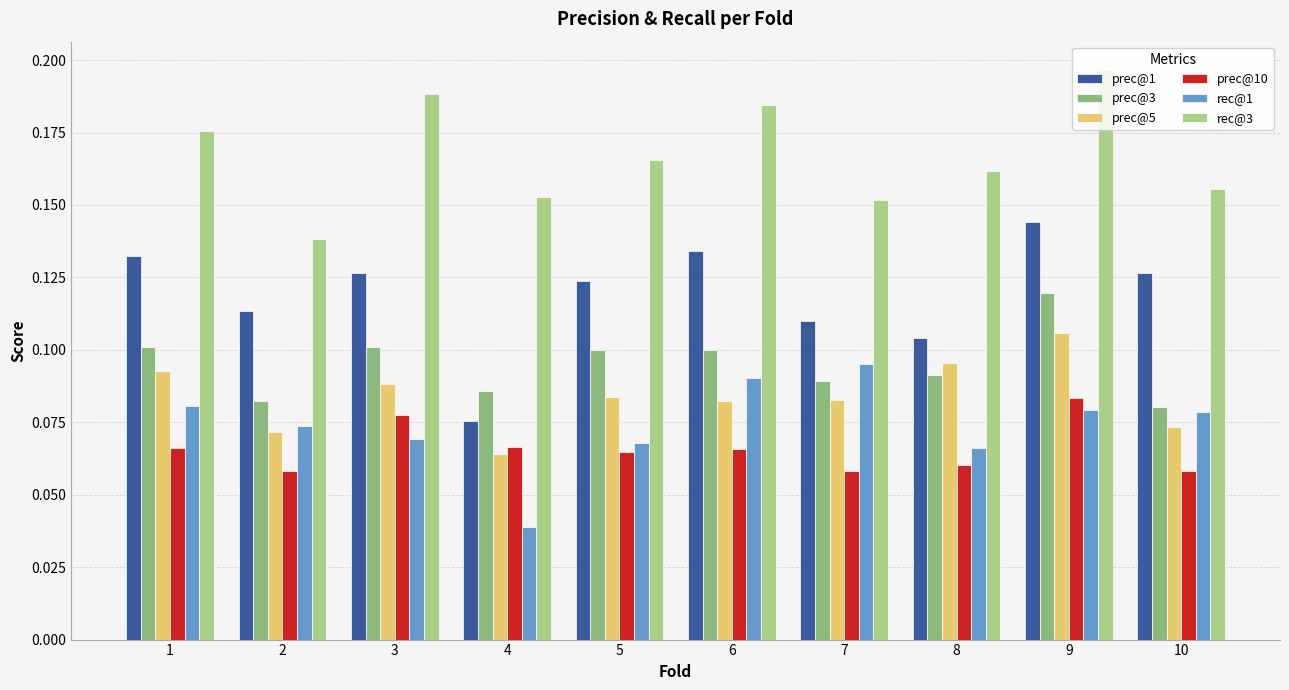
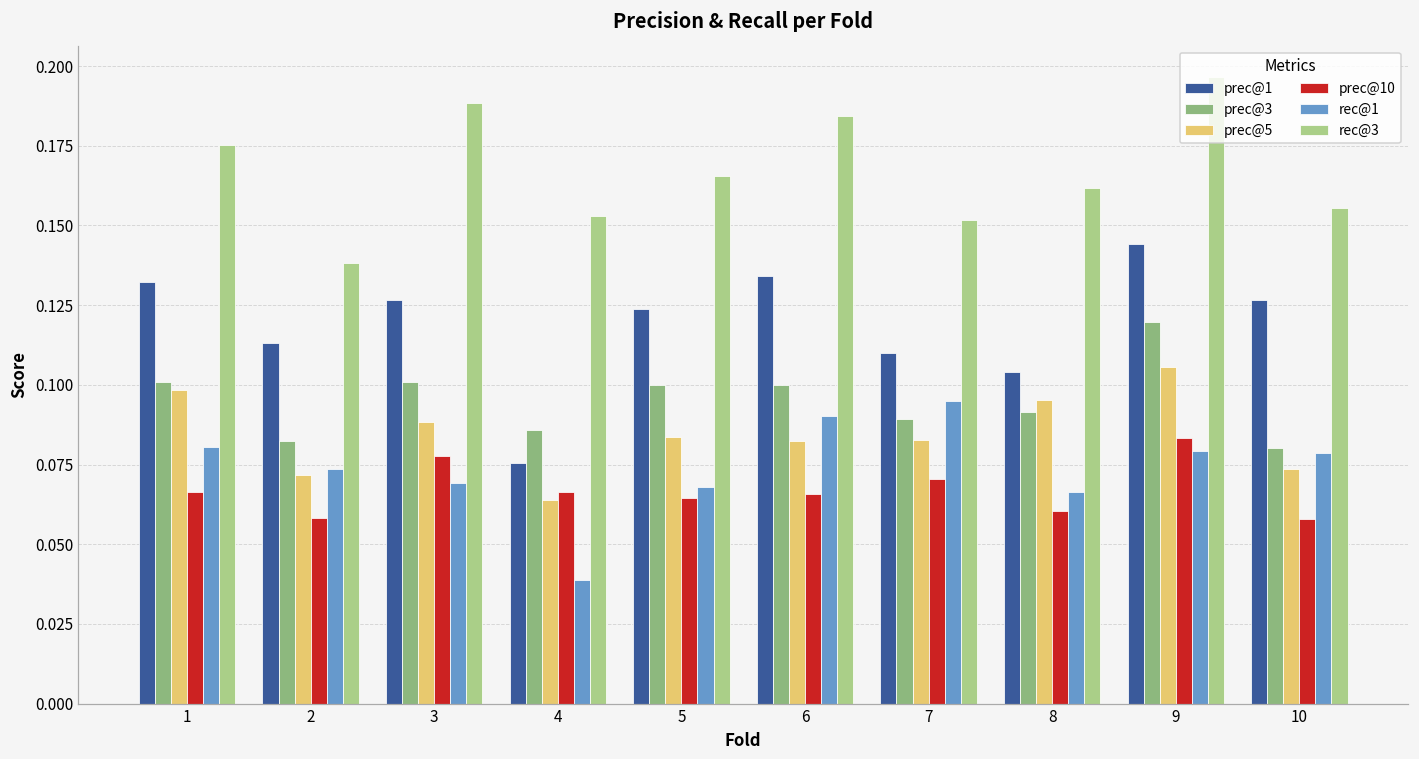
  {
    "prec@1": {
      "1": 0.132,
      "2": 0.113,
      "3": 0.127,
      "4": 0.075,
      "5": 0.124,
      "6": 0.134,
      "7": 0.110,
      "8": 0.104,
      "9": 0.144,
      "10": 0.126
    },
    "prec@5": {
-     "1": 0.093,
+     "1": 0.098,
      "2": 0.072,
      "3": 0.088,
      "4": 0.064,
      "5": 0.084,
      "6": 0.082,
      "7": 0.083,
      "8": 0.095,
      "9": 0.106,
      "10": 0.074
    },
    "prec@10": {
      "1": 0.066,
      "2": 0.058,
      "3": 0.078,
      "4": 0.067,
      "5": 0.065,
      "6": 0.066,
-     "7": 0.058,
+     "7": 0.070,
      "8": 0.060,
      "9": 0.083,
      "10": 0.058
    },
    "rec@1": {
      "1": 0.081,
      "2": 0.074,
      "3": 0.069,
      "4": 0.039,
      "5": 0.068,
      "6": 0.090,
      "7": 0.095,
      "8": 0.066,
      "9": 0.079,
      "10": 0.079
    }
  }
